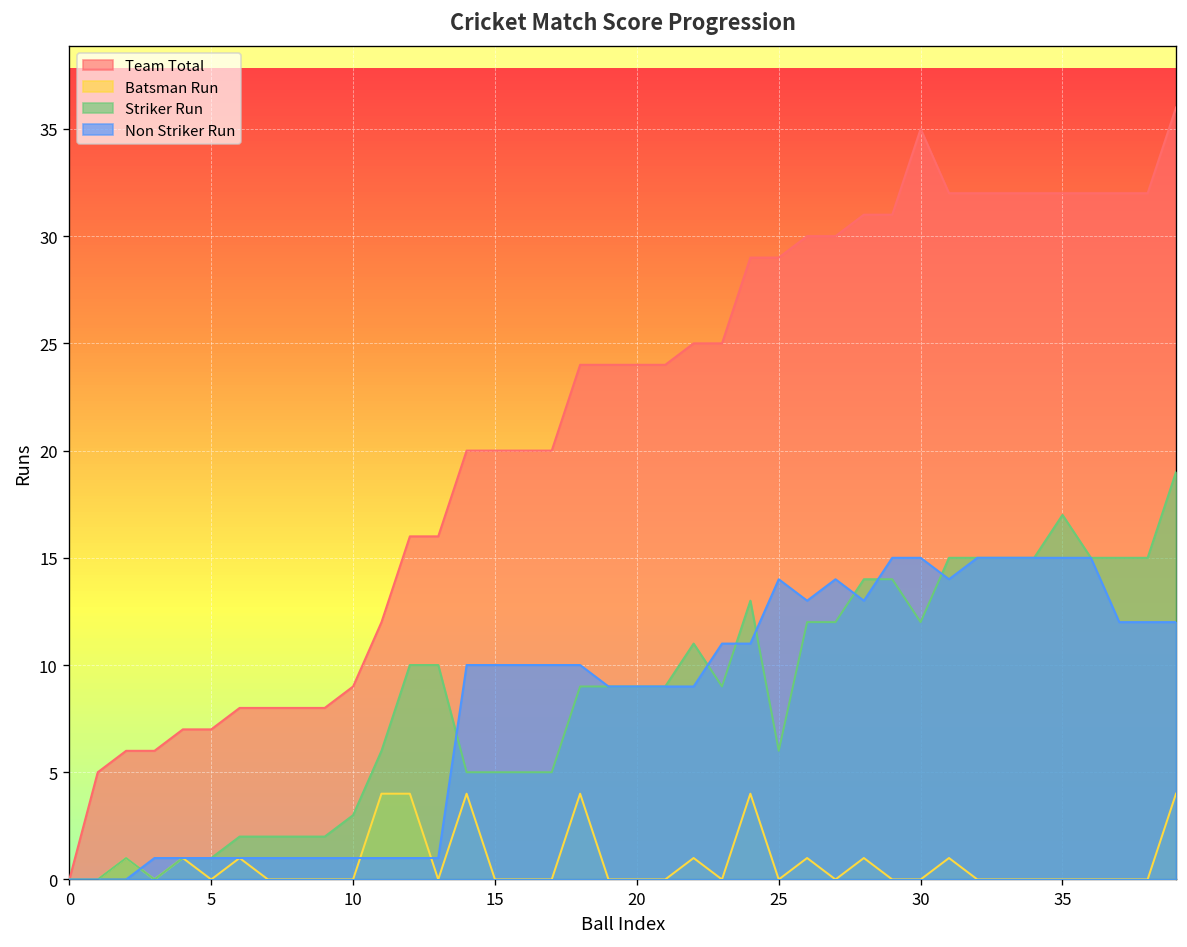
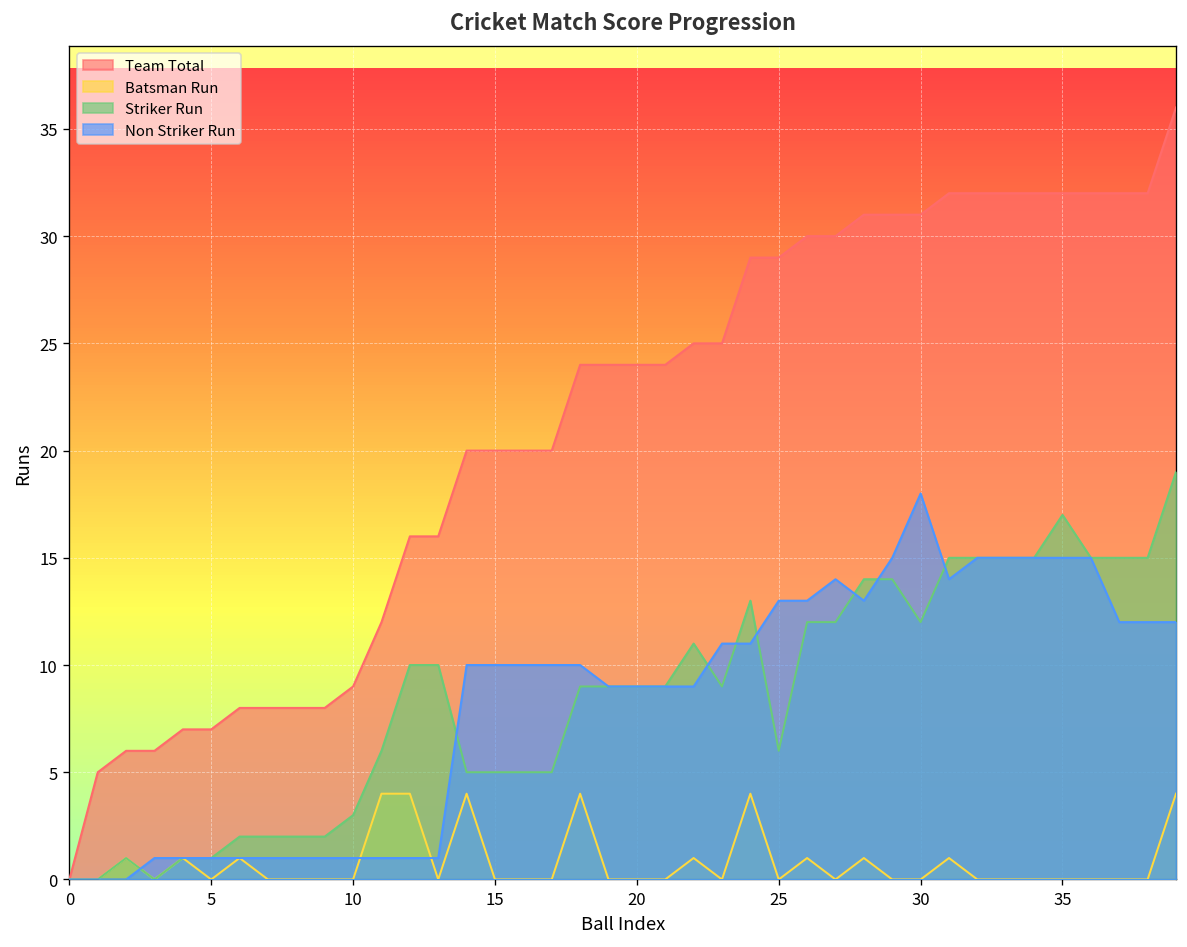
  {
    "Team Total": {
      "5": 7,
      "10": 9,
      "15": 20,
      "20": 24,
      "25": 29,
-     "30": 35,
+     "30": 31,
      "35": 32
    },
    "Batsman Run": {
      "5": 0,
      "10": 0,
      "15": 0,
      "20": 0,
      "25": 0,
      "30": 0,
      "35": 0
    },
    "Striker Run": {
      "10": 3,
      "15": 5,
      "25": 6,
      "30": 12,
      "35": 17
    },
    "Non Striker Run": {
      "10": 1,
      "15": 10,
-     "25": 14,
-     "30": 15,
+     "25": 13,
+     "30": 18,
      "35": 15
    }
  }
